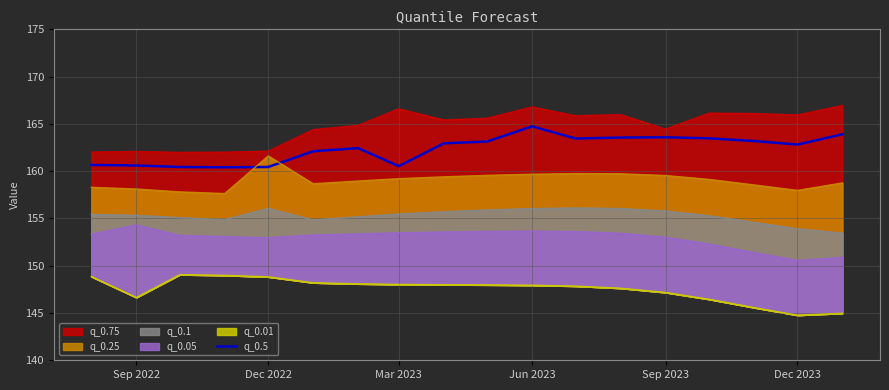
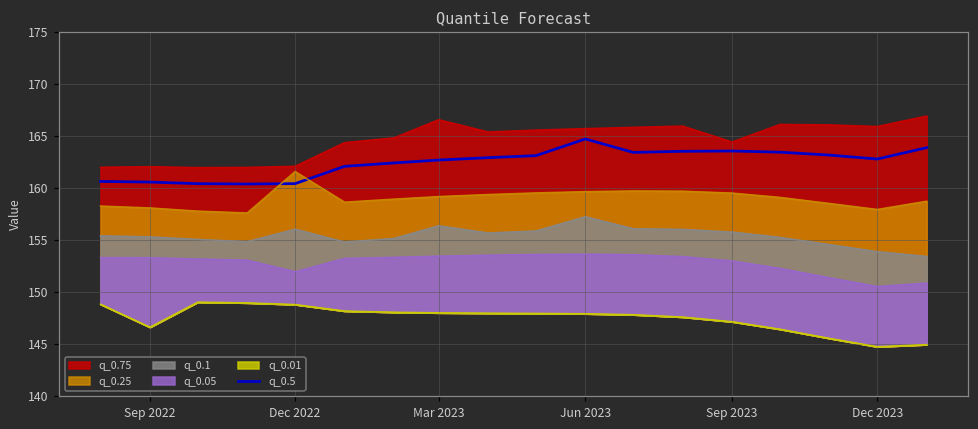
  {
    "q_0.5": {
      "Sep 2022": 161,
      "Dec 2022": 160,
-     "Mar 2023": 161,
+     "Mar 2023": 163,
      "Jun 2023": 165,
      "Sep 2023": 164,
      "Dec 2023": 163
    },
    "q_0.75": {
      "Sep 2022": 162,
      "Dec 2022": 162,
      "Mar 2023": 167,
-     "Jun 2023": 167,
+     "Jun 2023": 166,
      "Sep 2023": 164,
      "Dec 2023": 166
    },
    "q_0.25": {
      "Sep 2022": 158,
      "Dec 2022": 162,
      "Mar 2023": 159,
      "Jun 2023": 160,
      "Sep 2023": 160,
      "Dec 2023": 158
    },
    "q_0.1": {
      "Sep 2022": 155,
      "Dec 2022": 156,
-     "Mar 2023": 155,
-     "Jun 2023": 156,
+     "Mar 2023": 156,
+     "Jun 2023": 157,
      "Sep 2023": 156,
      "Dec 2023": 154
    },
    "q_0.05": {
-     "Sep 2022": 154,
-     "Dec 2022": 153,
+     "Sep 2022": 153,
+     "Dec 2022": 152,
      "Mar 2023": 153,
      "Jun 2023": 154,
      "Sep 2023": 153,
      "Dec 2023": 151
    },
    "q_0.01": {
      "Sep 2022": 147,
      "Dec 2022": 149,
      "Mar 2023": 148,
      "Jun 2023": 148,
      "Sep 2023": 147,
      "Dec 2023": 145
    }
  }
